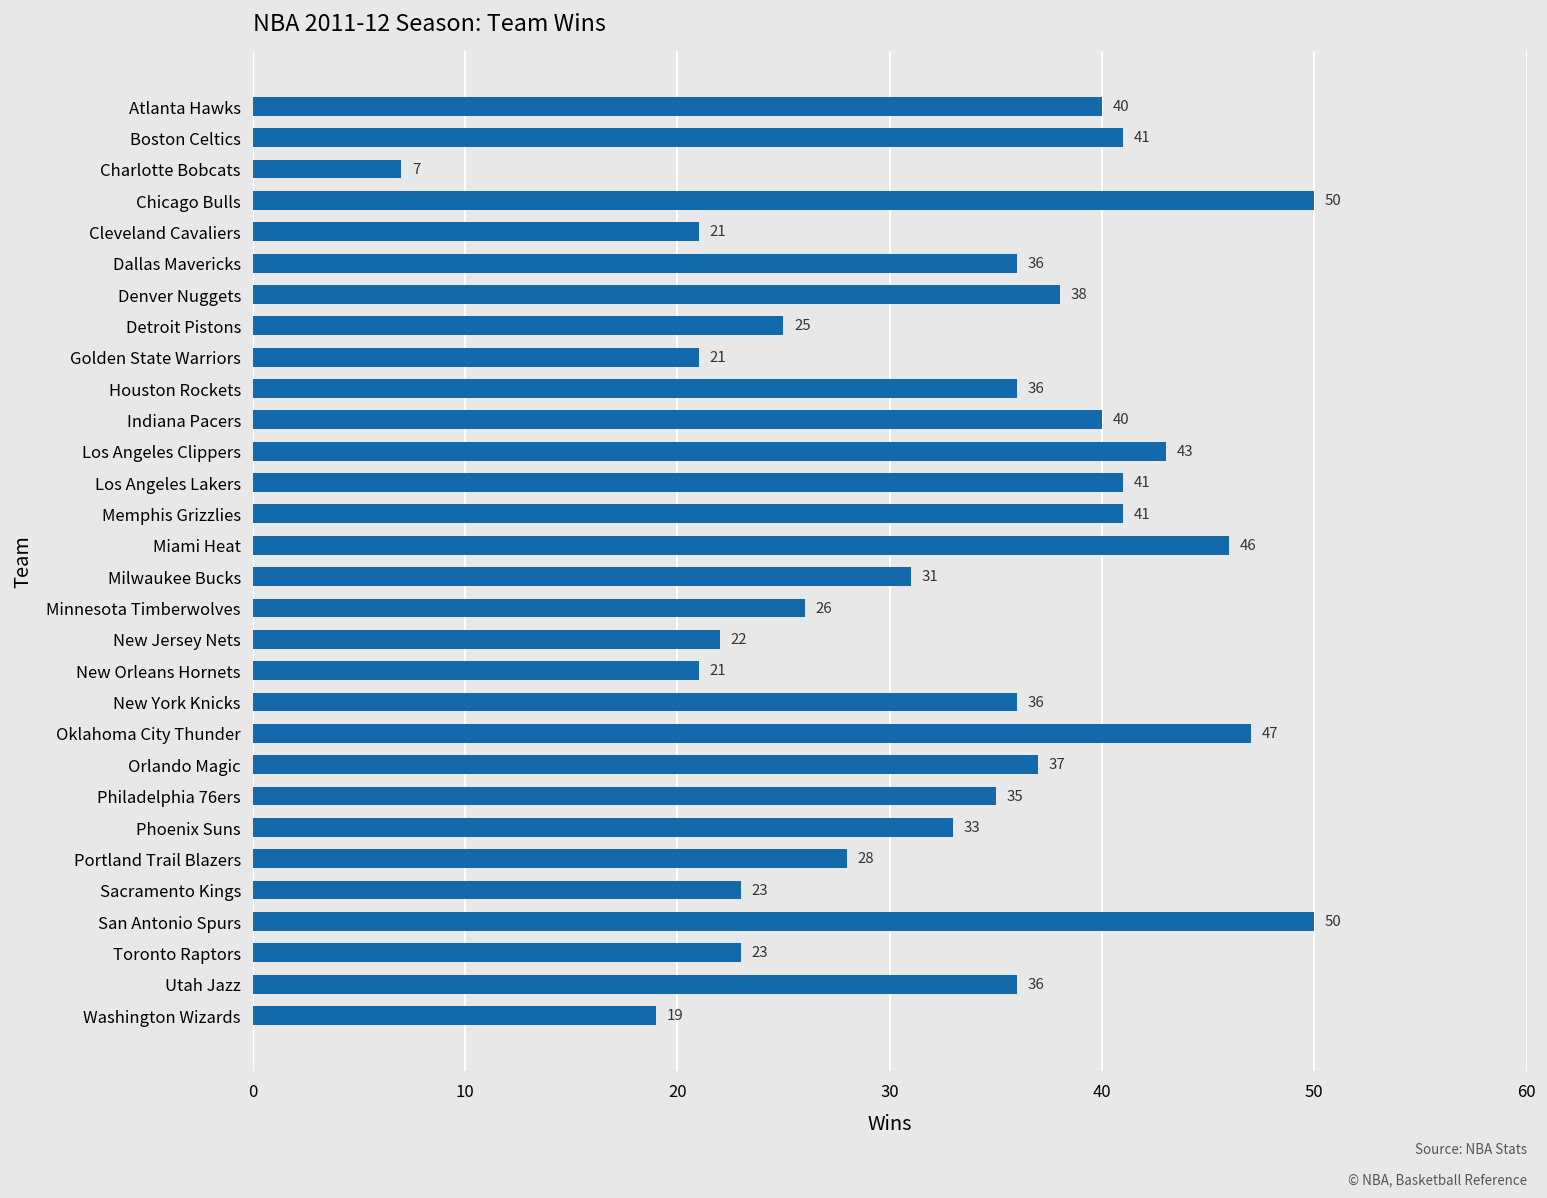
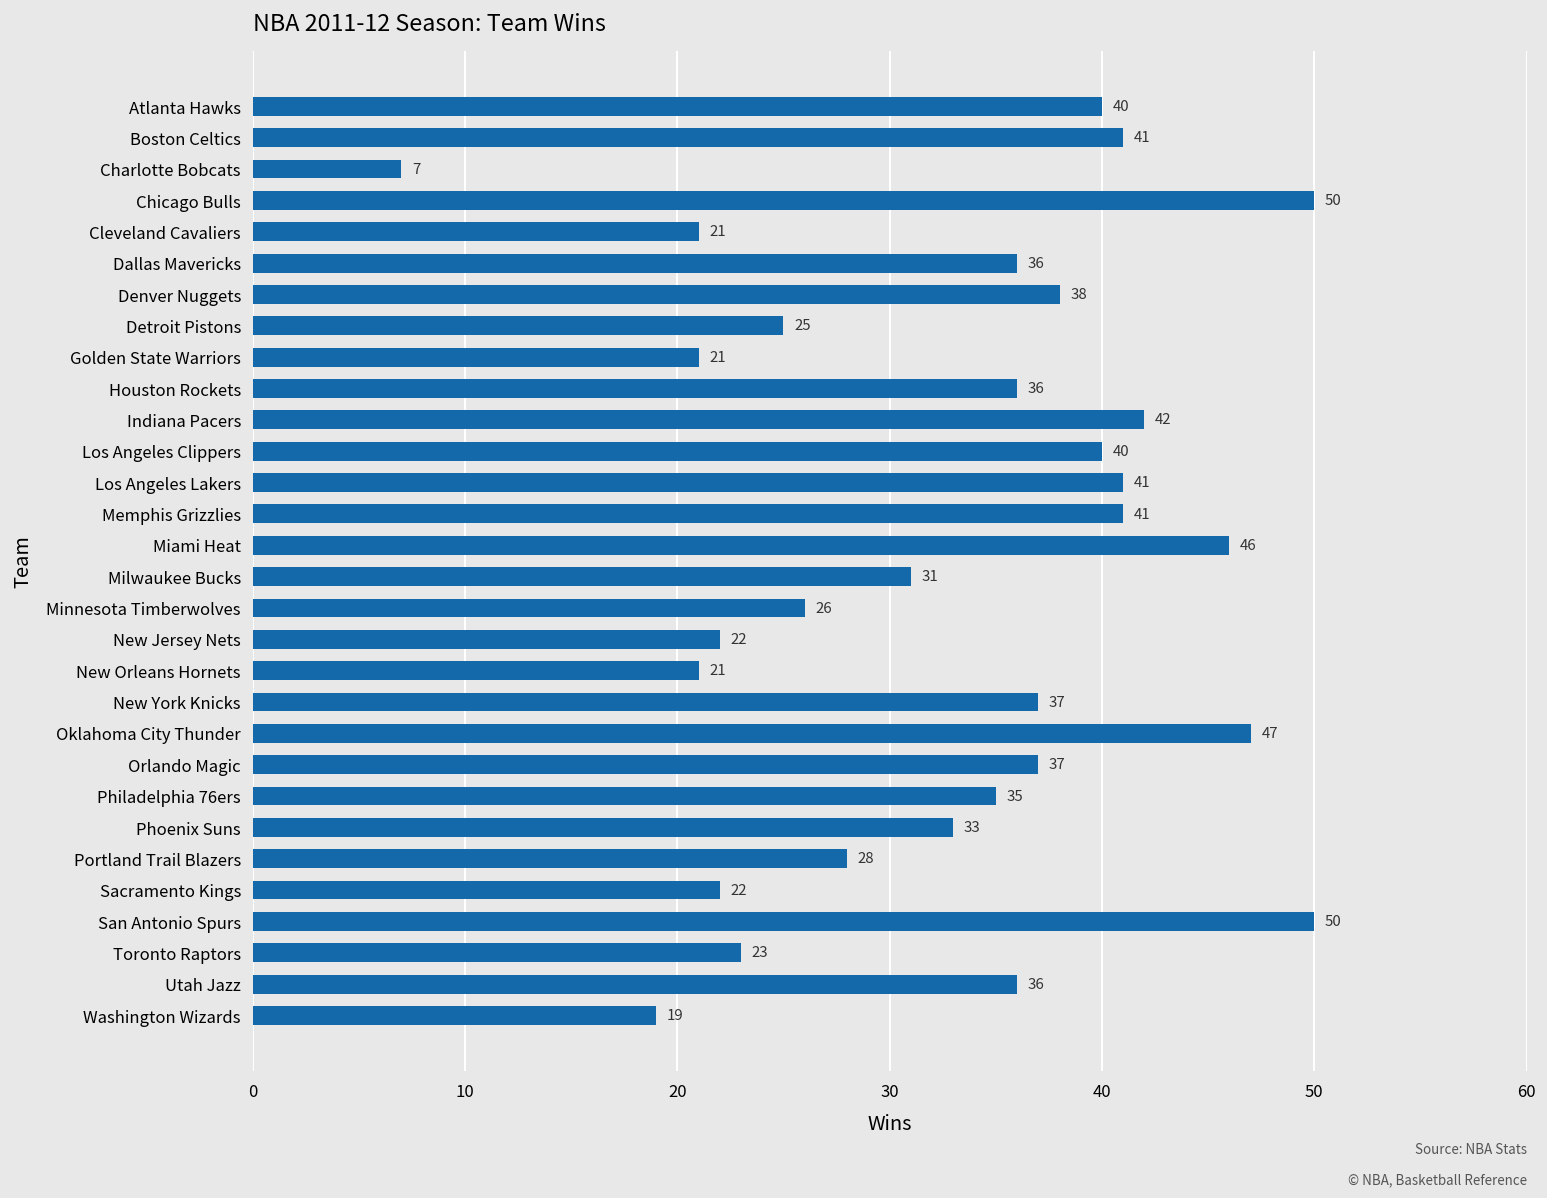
  {
    "Atlanta Hawks": 40,
    "Boston Celtics": 41,
    "Charlotte Bobcats": 7,
    "Chicago Bulls": 50,
    "Cleveland Cavaliers": 21,
    "Dallas Mavericks": 36,
    "Denver Nuggets": 38,
    "Detroit Pistons": 25,
    "Golden State Warriors": 21,
    "Houston Rockets": 36,
-   "Indiana Pacers": 40,
-   "Los Angeles Clippers": 43,
+   "Indiana Pacers": 42,
+   "Los Angeles Clippers": 40,
    "Los Angeles Lakers": 41,
    "Memphis Grizzlies": 41,
    "Miami Heat": 46,
    "Milwaukee Bucks": 31,
    "Minnesota Timberwolves": 26,
    "New Jersey Nets": 22,
    "New Orleans Hornets": 21,
-   "New York Knicks": 36,
+   "New York Knicks": 37,
    "Oklahoma City Thunder": 47,
    "Orlando Magic": 37,
    "Philadelphia 76ers": 35,
    "Phoenix Suns": 33,
    "Portland Trail Blazers": 28,
-   "Sacramento Kings": 23,
+   "Sacramento Kings": 22,
    "San Antonio Spurs": 50,
    "Toronto Raptors": 23,
    "Utah Jazz": 36,
    "Washington Wizards": 19
  }
